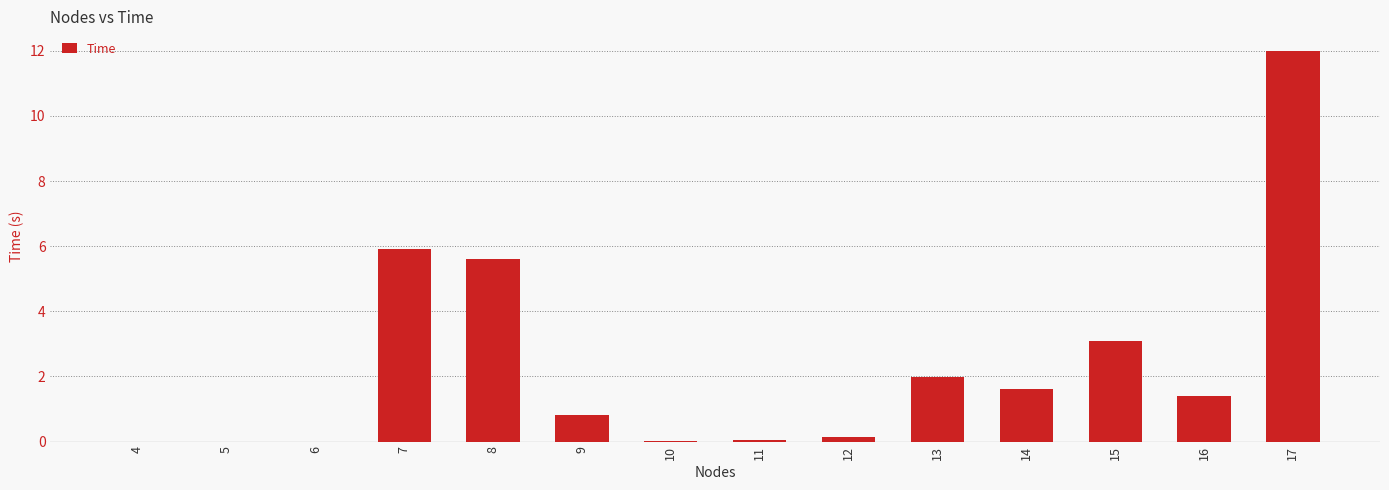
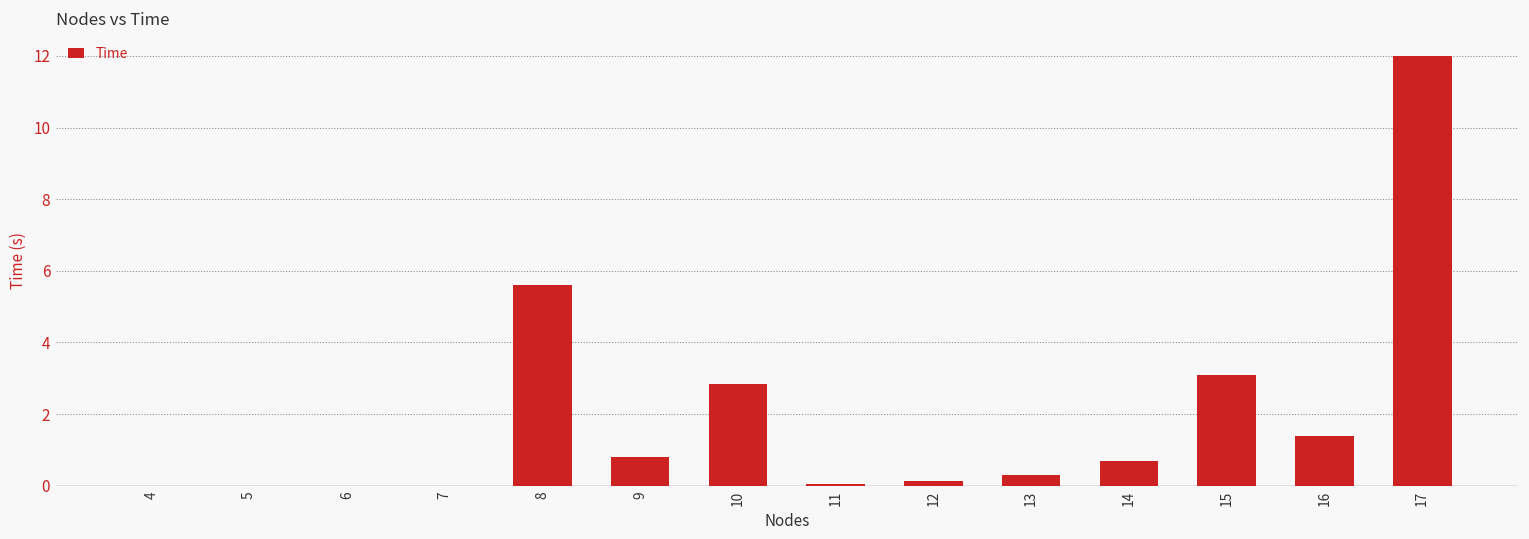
  {
-   "7": 5.9,
+   "7": 0.0,
    "8": 5.6,
    "9": 0.8,
-   "10": 0.0,
+   "10": 2.8,
    "12": 0.1,
-   "13": 2.0,
-   "14": 1.6,
+   "13": 0.3,
+   "14": 0.7,
    "15": 3.1,
    "16": 1.4,
    "17": 12.0
  }
